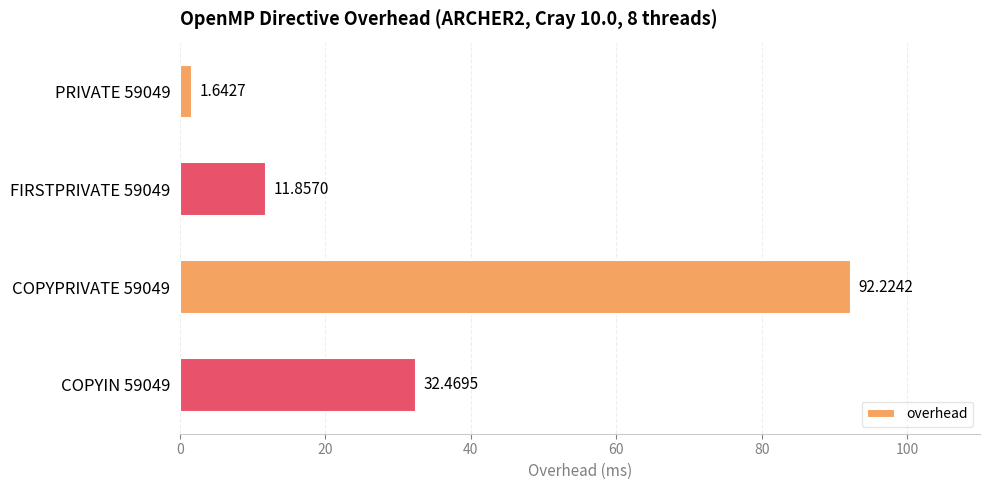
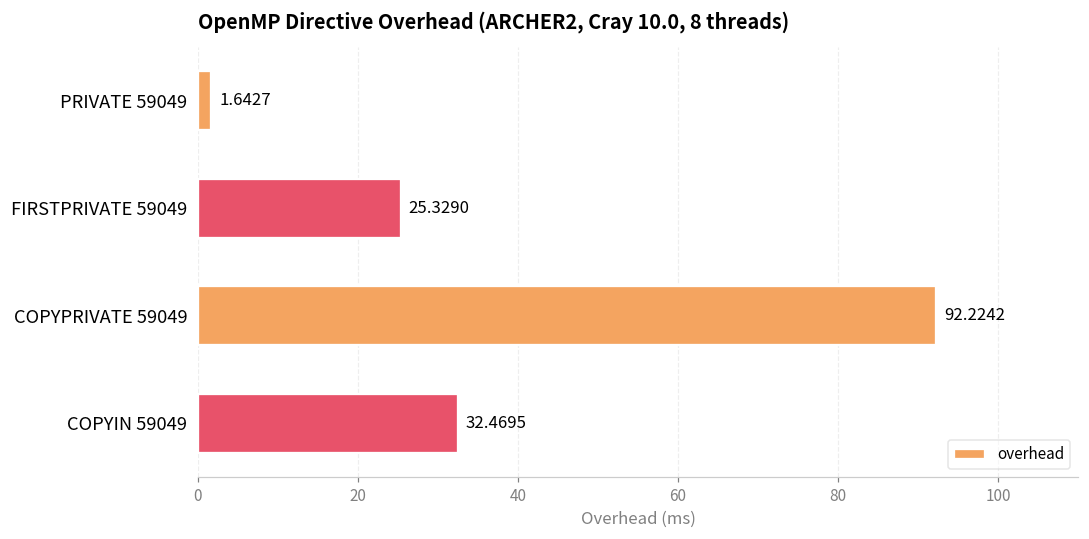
  {
    "PRIVATE 59049": 1.6427,
-   "FIRSTPRIVATE 59049": 11.8570,
+   "FIRSTPRIVATE 59049": 25.3290,
    "COPYPRIVATE 59049": 92.2242,
    "COPYIN 59049": 32.4695
  }
